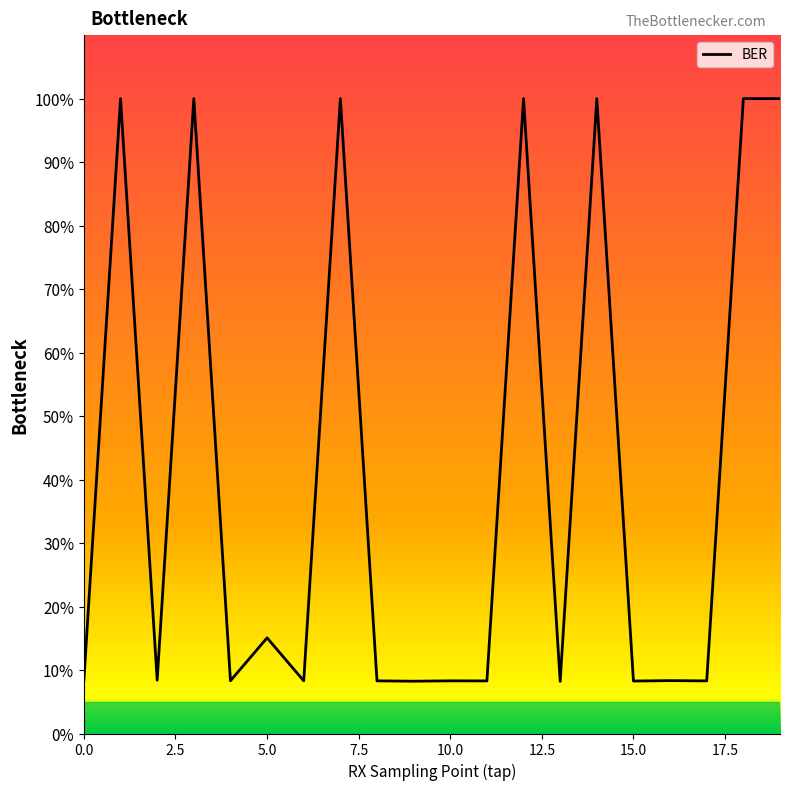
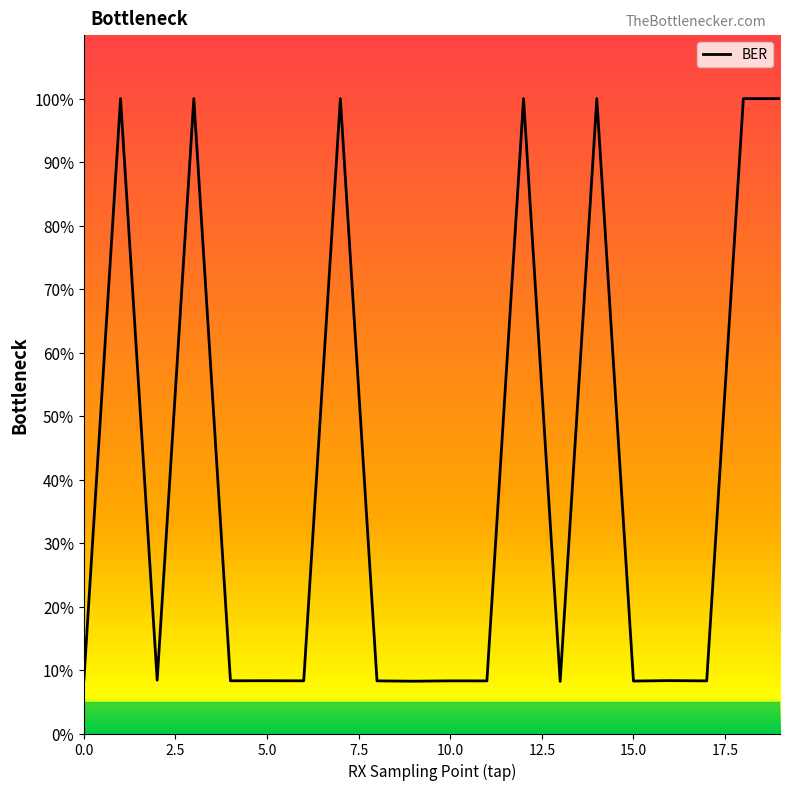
  {
    "0.0": "8%",
-   "5.0": "15%",
+   "5.0": "8%",
    "10.0": "8%",
    "15.0": "8%"
  }
